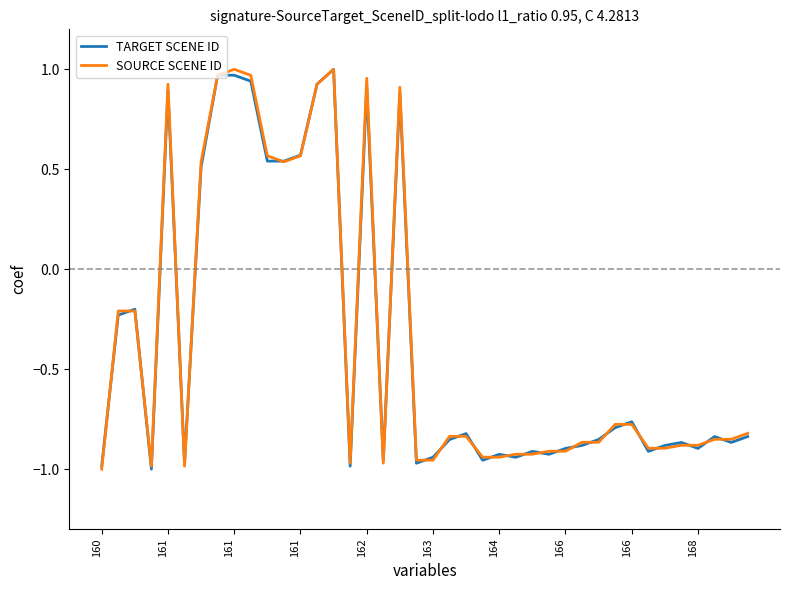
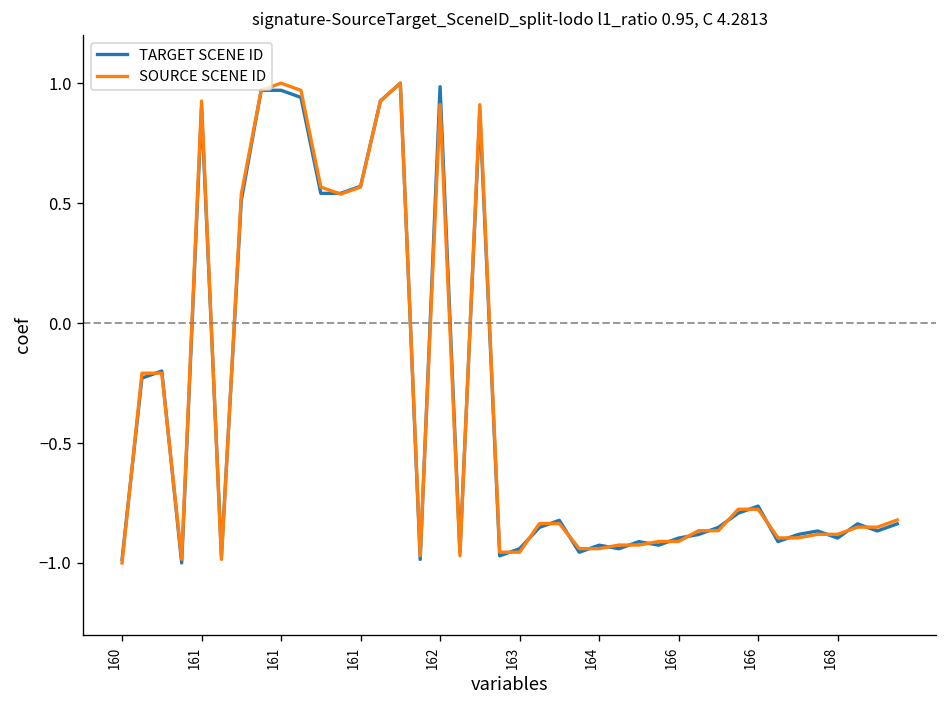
  {
    "TARGET SCENE ID": {
      "160": -0.99,
-     "162": 0.91,
+     "162": 0.99,
      "163": -0.94,
      "164": -0.93,
      "168": -0.90
    },
    "SOURCE SCENE ID": {
      "160": -1.00,
-     "162": 0.96,
+     "162": 0.91,
      "163": -0.96,
      "164": -0.94,
      "168": -0.88
    }
  }
